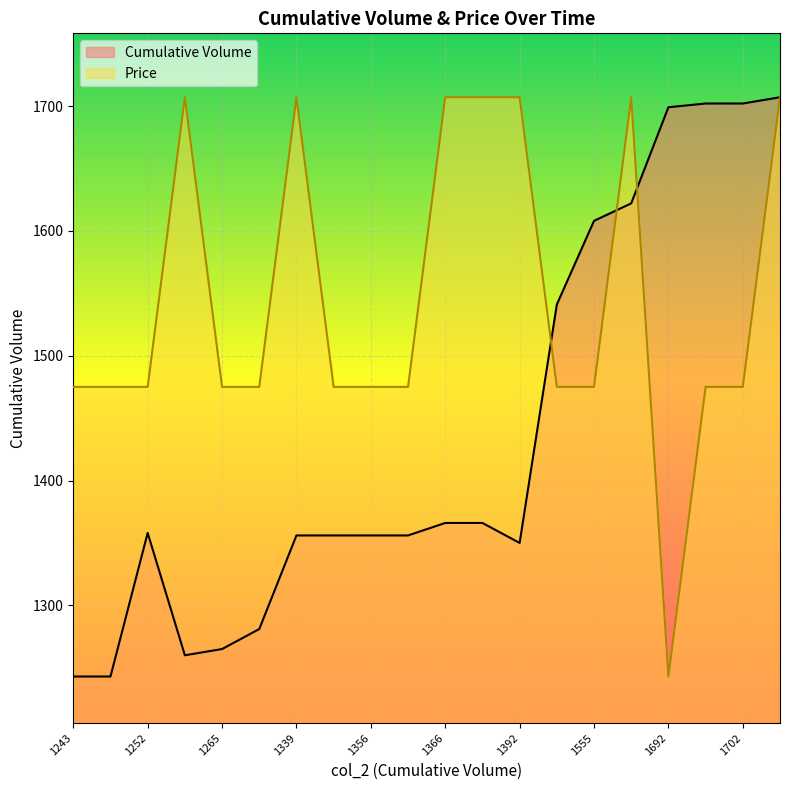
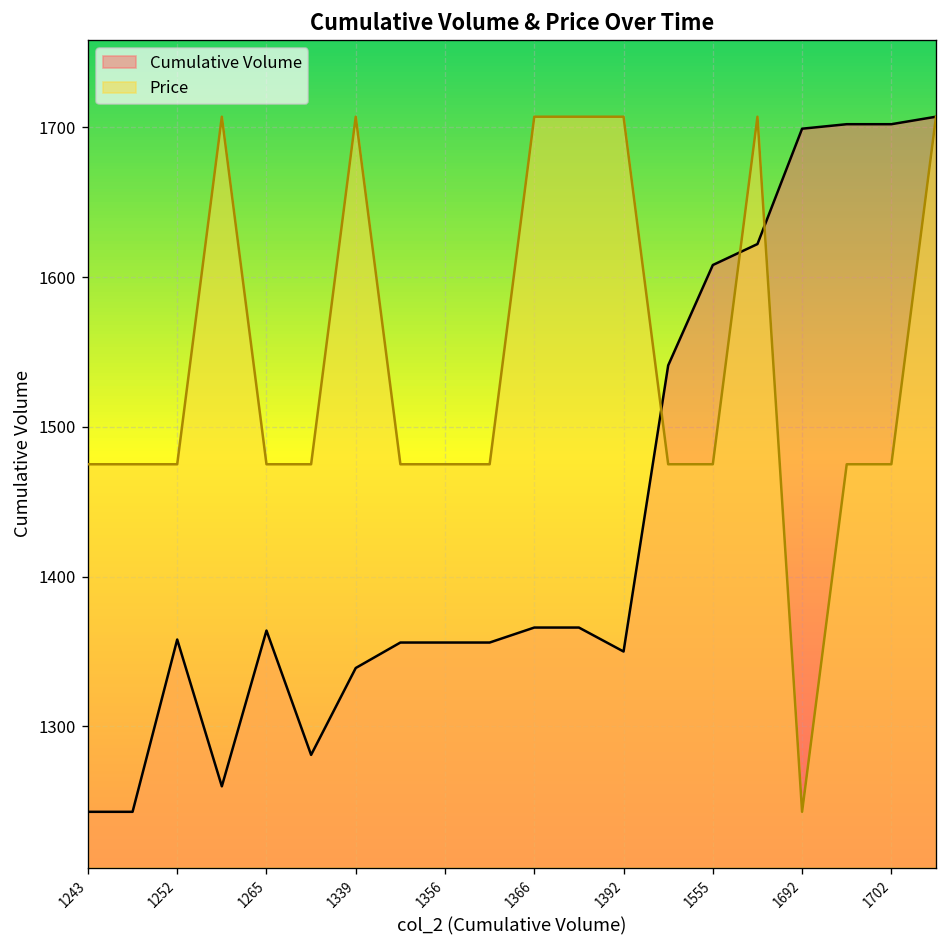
  {
    "Cumulative Volume": {
      "1252": 1358,
-     "1265": 1265,
-     "1339": 1356,
+     "1265": 1364,
+     "1339": 1339,
      "1392": 1350,
      "1555": 1608,
      "1692": 1699
    },
    "Price": {
      "1252": 1475,
      "1265": 1475,
      "1339": 1707,
      "1392": 1707,
      "1555": 1475,
      "1692": 1243
    }
  }
